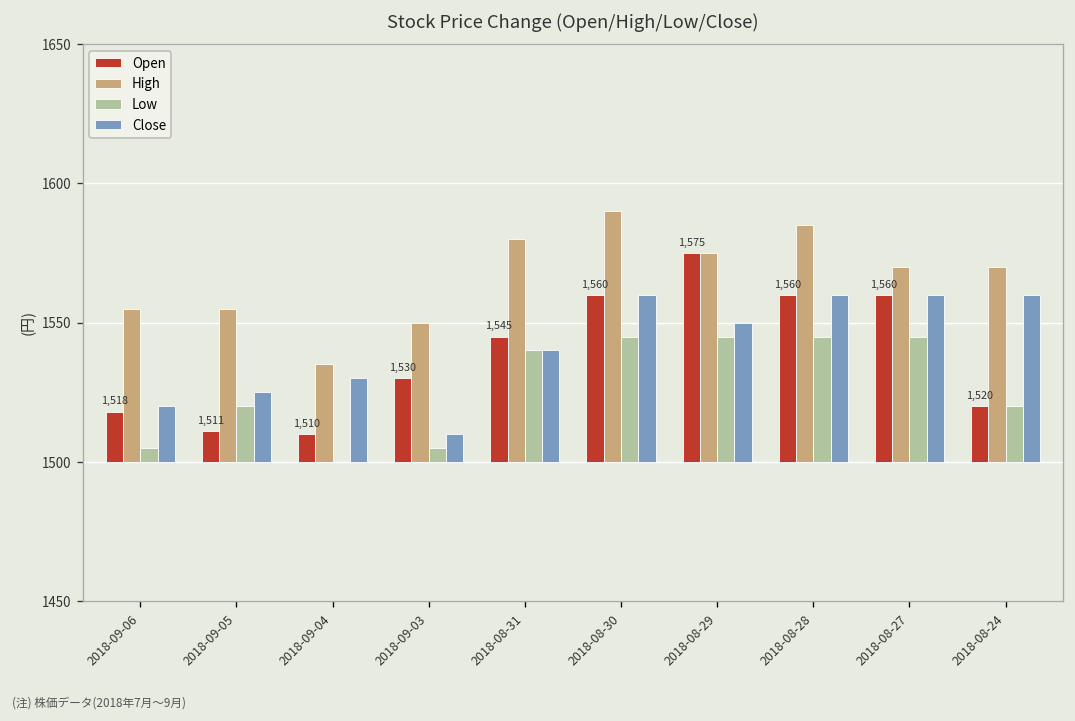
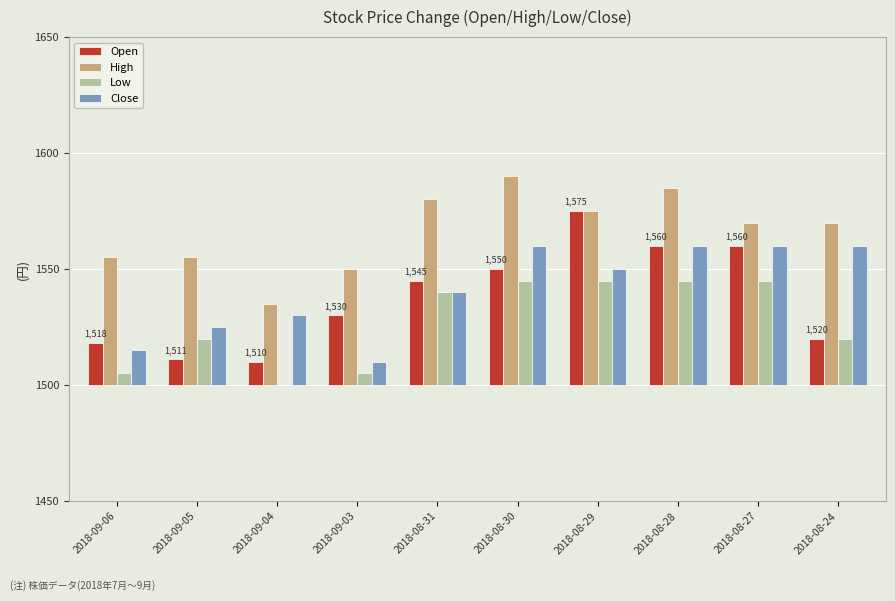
  {
    "Open": {
-     "2018-08-30": "1,560"
+     "2018-08-30": "1,550"
    },
    "Close": {
-     "2018-09-06": "1520",
+     "2018-09-06": "1515",
      "2018-09-05": "1525",
      "2018-09-04": "1530",
      "2018-09-03": "1510",
      "2018-08-31": "1540",
      "2018-08-30": "1560",
      "2018-08-29": "1550",
      "2018-08-28": "1560",
      "2018-08-27": "1560",
      "2018-08-24": "1560"
    }
  }
